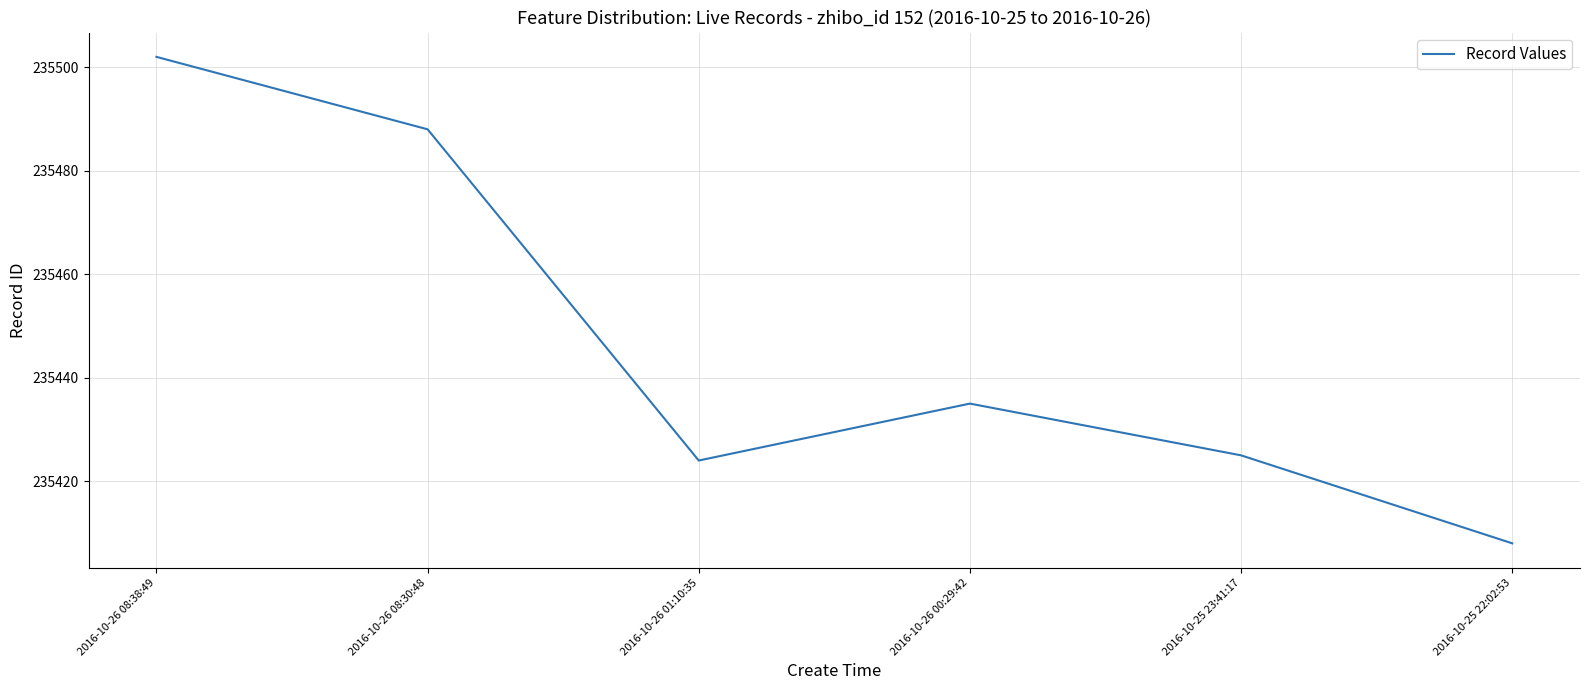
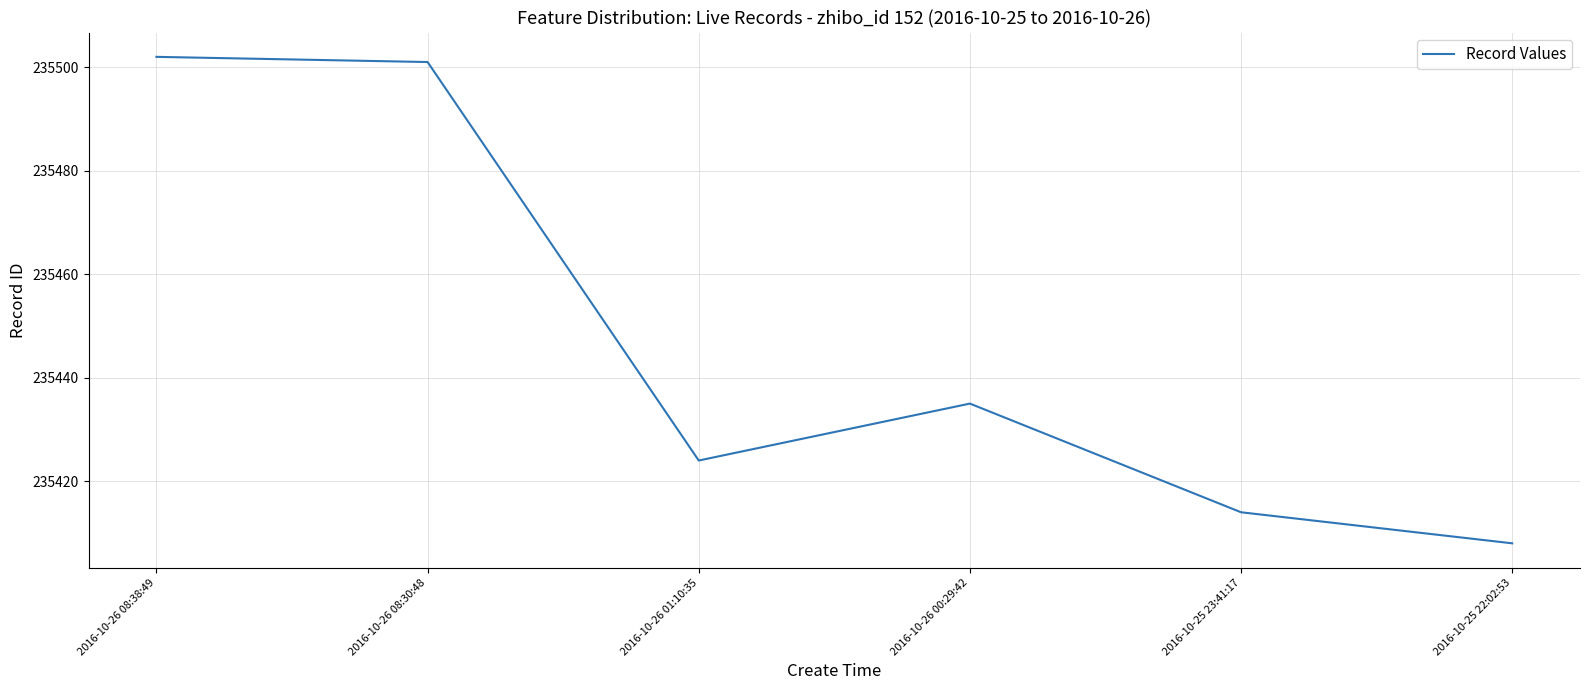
  {
    "2016-10-26 08:38:49": 235502,
-   "2016-10-26 08:30:48": 235488,
+   "2016-10-26 08:30:48": 235501,
    "2016-10-26 01:10:35": 235424,
    "2016-10-26 00:29:42": 235435,
-   "2016-10-25 23:41:17": 235425,
+   "2016-10-25 23:41:17": 235414,
    "2016-10-25 22:02:53": 235408
  }
